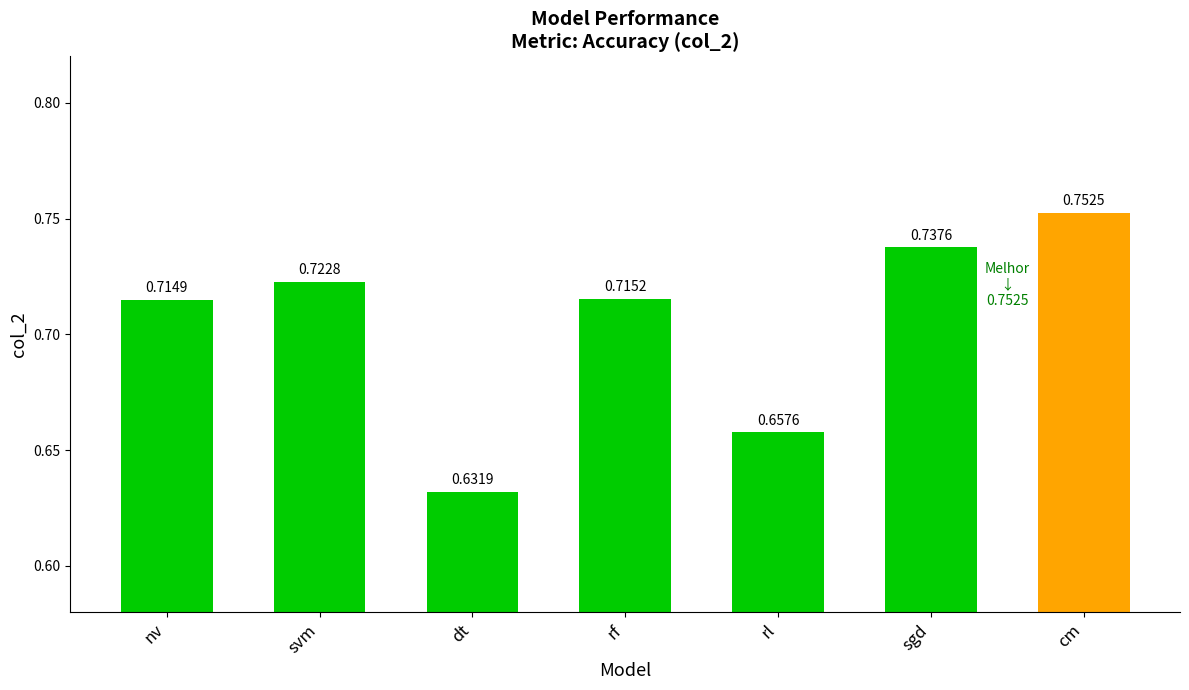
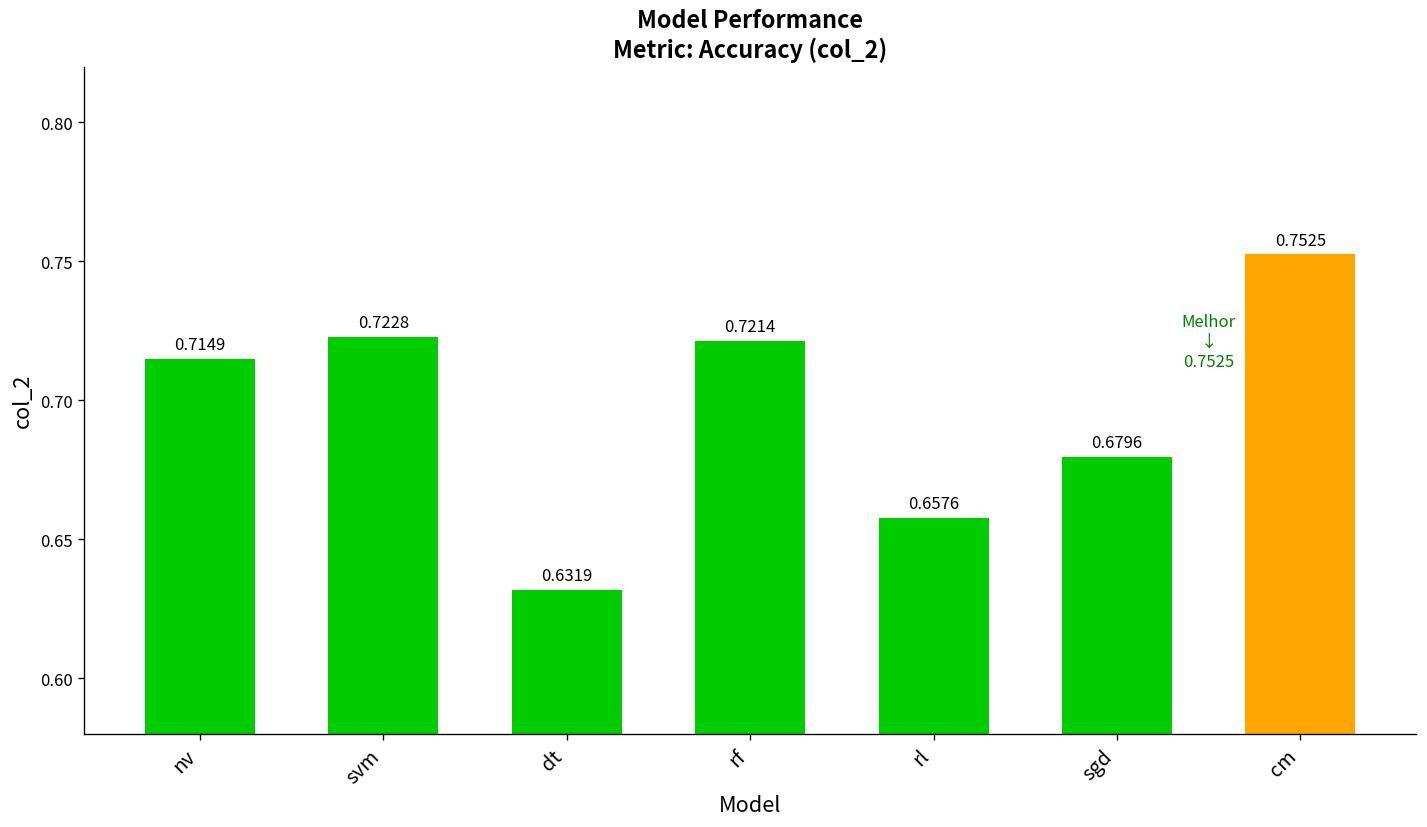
  {
    "nv": 0.7149,
    "svm": 0.7228,
    "dt": 0.6319,
-   "rf": 0.7152,
+   "rf": 0.7214,
    "rl": 0.6576,
-   "sgd": 0.7376,
+   "sgd": 0.6796,
    "cm": 0.7525
  }
